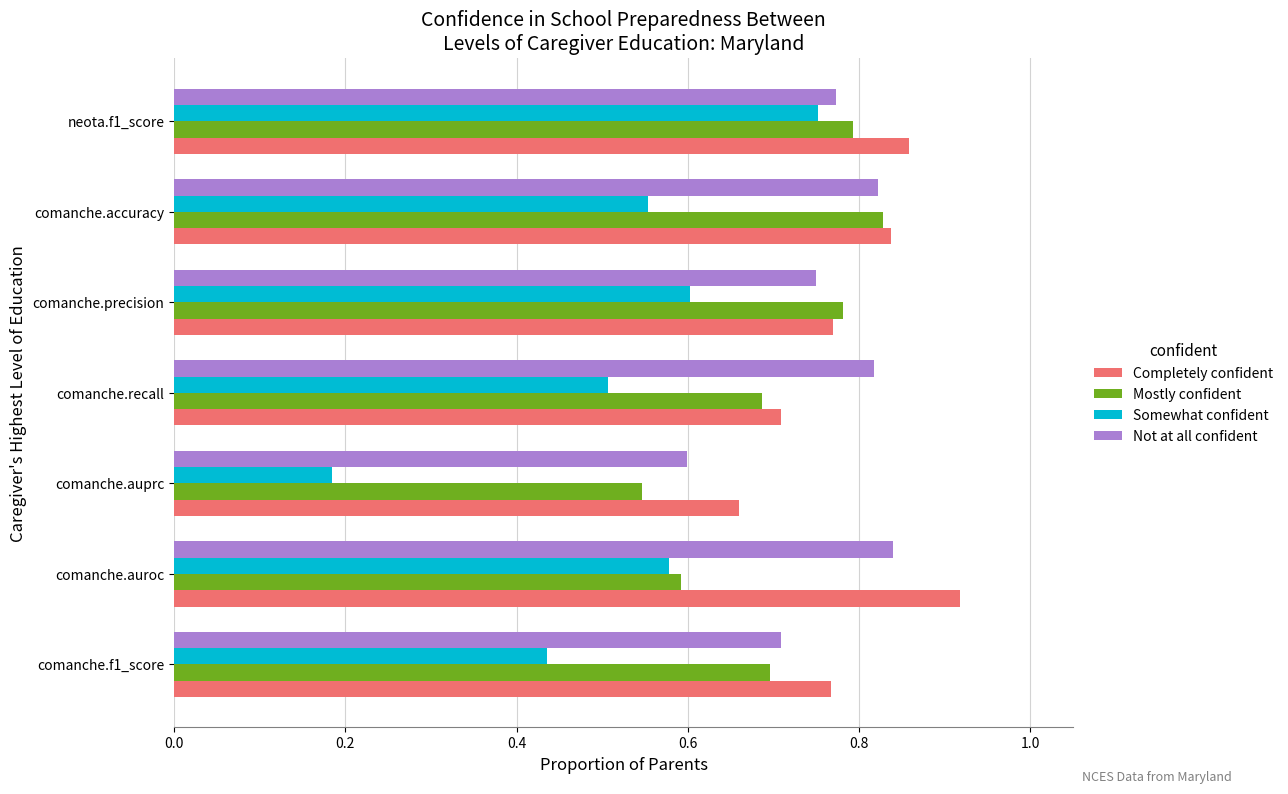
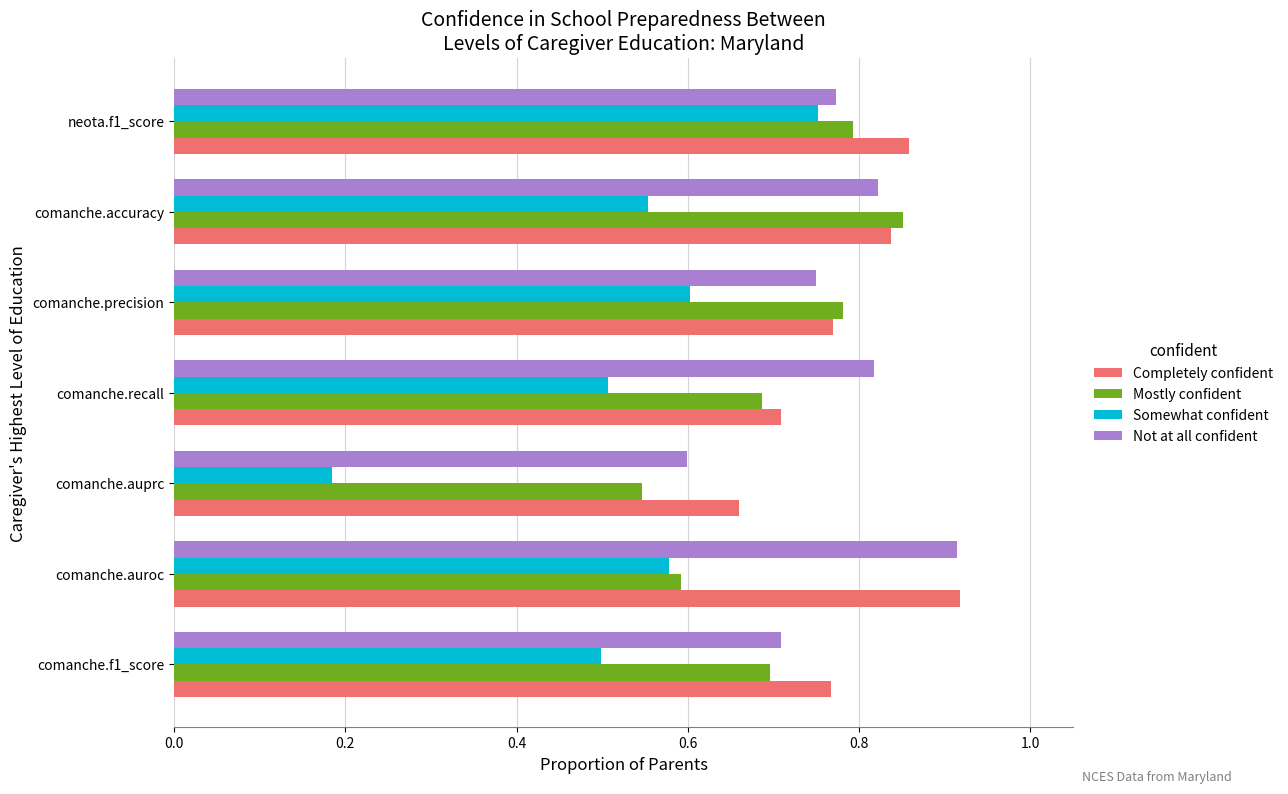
  {
    "Completely confident": {
      "neota.f1_score": 0.86,
      "comanche.accuracy": 0.84,
      "comanche.precision": 0.77,
      "comanche.recall": 0.71,
      "comanche.auprc": 0.66,
      "comanche.auroc": 0.92,
      "comanche.f1_score": 0.77
    },
    "Mostly confident": {
      "neota.f1_score": 0.79,
-     "comanche.accuracy": 0.83,
+     "comanche.accuracy": 0.85,
      "comanche.precision": 0.78,
      "comanche.recall": 0.69,
      "comanche.auprc": 0.55,
      "comanche.auroc": 0.59,
      "comanche.f1_score": 0.70
    },
    "Somewhat confident": {
      "neota.f1_score": 0.75,
      "comanche.accuracy": 0.55,
      "comanche.precision": 0.60,
      "comanche.recall": 0.51,
      "comanche.auprc": 0.18,
      "comanche.auroc": 0.58,
-     "comanche.f1_score": 0.44
+     "comanche.f1_score": 0.50
    },
    "Not at all confident": {
      "neota.f1_score": 0.77,
      "comanche.accuracy": 0.82,
      "comanche.precision": 0.75,
      "comanche.recall": 0.82,
      "comanche.auprc": 0.60,
-     "comanche.auroc": 0.84,
+     "comanche.auroc": 0.91,
      "comanche.f1_score": 0.71
    }
  }
